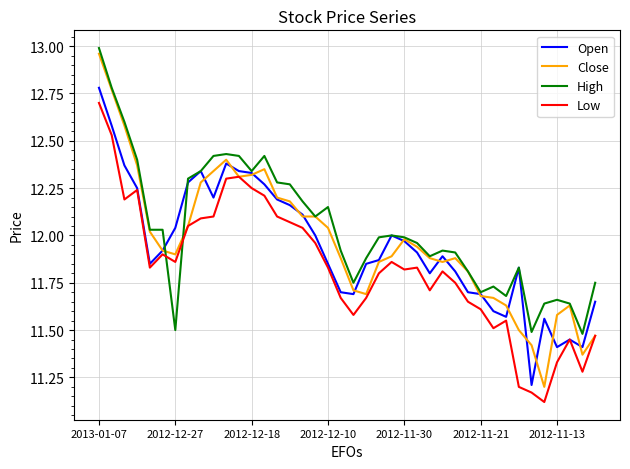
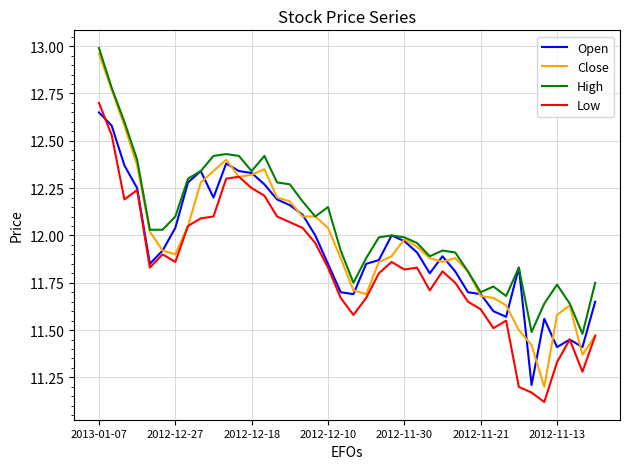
  {
    "Open": {
-     "2013-01-07": 12.78,
+     "2013-01-07": 12.65,
      "2012-12-27": 12.04,
      "2012-12-10": 11.85,
      "2012-11-13": 11.41
    },
    "Close": {
      "2013-01-07": 12.96,
      "2012-12-27": 11.90,
      "2012-12-10": 12.04,
      "2012-11-13": 11.58
    },
    "High": {
      "2013-01-07": 12.99,
-     "2012-12-27": 11.5,
+     "2012-12-27": 12.1,
      "2012-12-10": 12.15,
-     "2012-11-13": 11.66
+     "2012-11-13": 11.74
    },
    "Low": {
      "2013-01-07": 12.70,
      "2012-12-27": 11.86,
      "2012-12-18": 12.25,
      "2012-12-10": 11.83,
      "2012-11-30": 11.82,
      "2012-11-21": 11.61,
      "2012-11-13": 11.33
    }
  }
